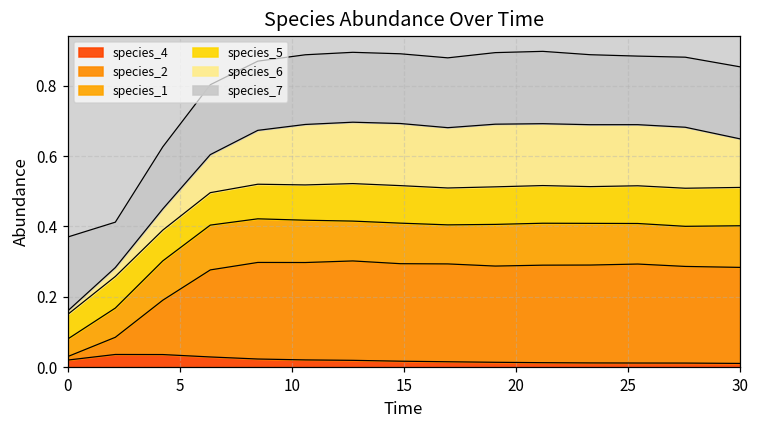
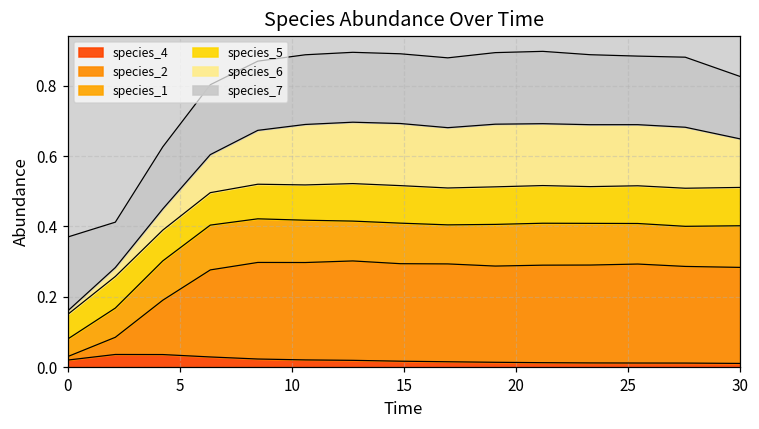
  {
    "species_4": {
      "0": 0.02,
      "30": 0.01
    },
    "species_6": {
      "0": 0.01,
      "30": 0.14
    },
    "species_7": {
      "0": 0.21,
-     "30": 0.20
+     "30": 0.18
    }
  }
